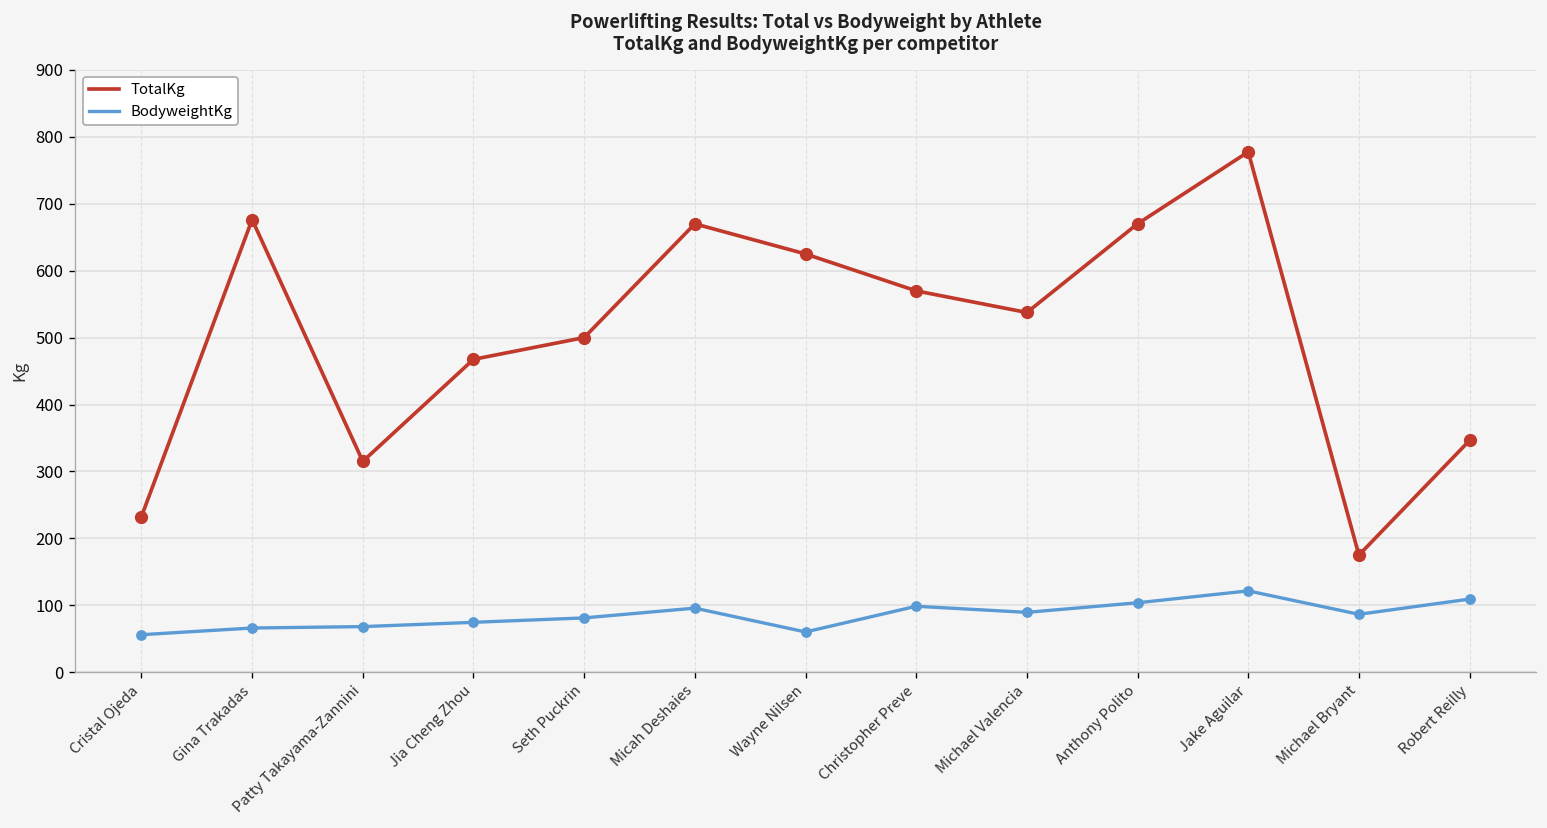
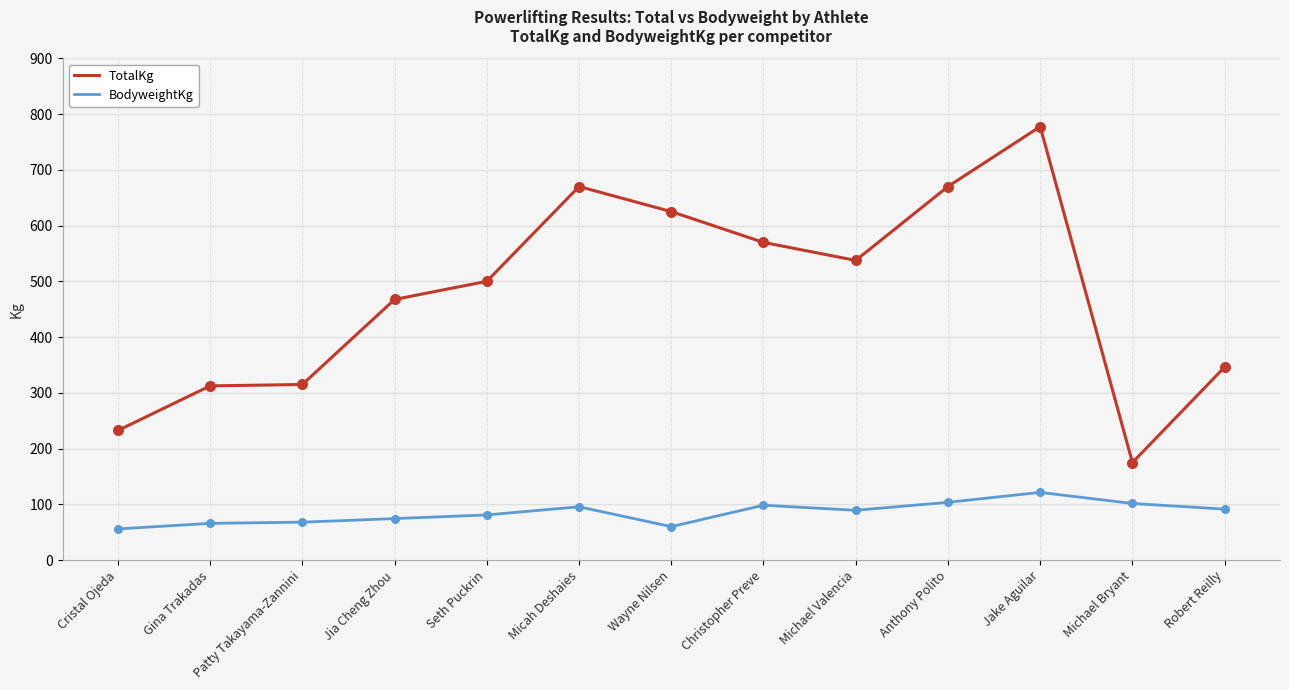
  {
    "TotalKg": {
      "Cristal Ojeda": 230,
-     "Gina Trakadas": 680,
+     "Gina Trakadas": 310,
      "Patty Takayama-Zannini": 320,
      "Jia Cheng Zhou": 470,
      "Seth Puckrin": 500,
      "Micah Deshaies": 670,
      "Wayne Nilsen": 630,
      "Christopher Preve": 570,
      "Michael Valencia": 540,
      "Anthony Polito": 670,
      "Jake Aguilar": 780,
      "Michael Bryant": 180,
      "Robert Reilly": 350
    },
    "BodyweightKg": {
      "Cristal Ojeda": 60,
      "Gina Trakadas": 70,
      "Patty Takayama-Zannini": 70,
      "Jia Cheng Zhou": 70,
      "Seth Puckrin": 80,
      "Micah Deshaies": 100,
      "Wayne Nilsen": 60,
      "Christopher Preve": 100,
      "Michael Valencia": 90,
      "Anthony Polito": 100,
      "Jake Aguilar": 120,
-     "Michael Bryant": 90,
-     "Robert Reilly": 110
+     "Michael Bryant": 100,
+     "Robert Reilly": 90
    }
  }
